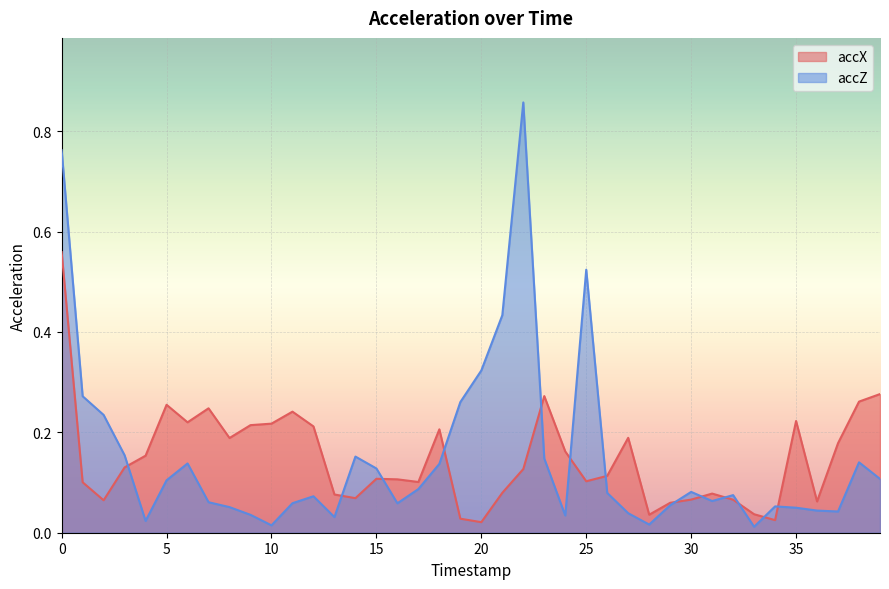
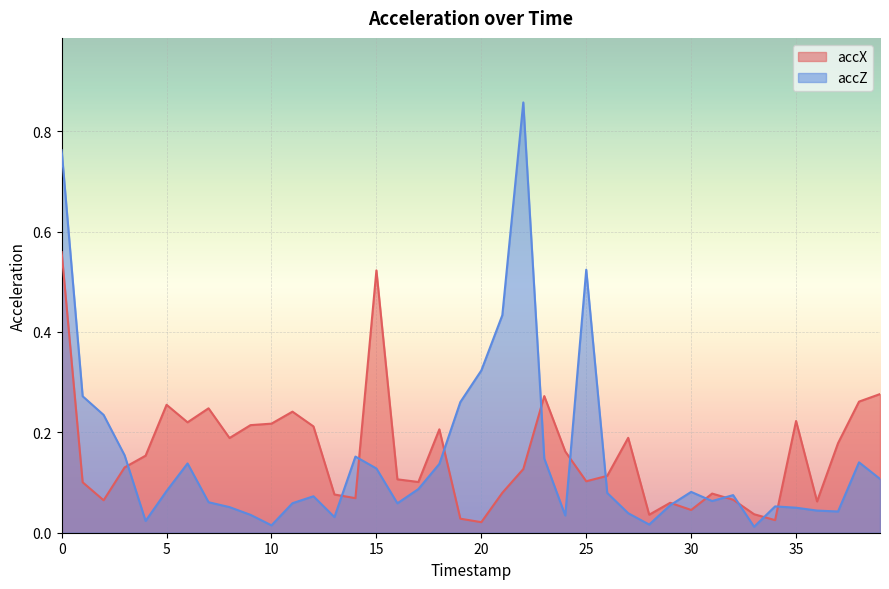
  {
    "accX": {
      "0": 0.56,
      "5": 0.25,
      "10": 0.22,
-     "15": 0.11,
+     "15": 0.52,
      "20": 0.02,
      "25": 0.10,
-     "30": 0.07,
+     "30": 0.05,
      "35": 0.22
    },
    "accZ": {
      "0": 0.76,
-     "5": 0.10,
+     "5": 0.08,
      "10": 0.01,
      "15": 0.13,
      "20": 0.32,
      "25": 0.52,
      "30": 0.08,
      "35": 0.05
    }
  }
